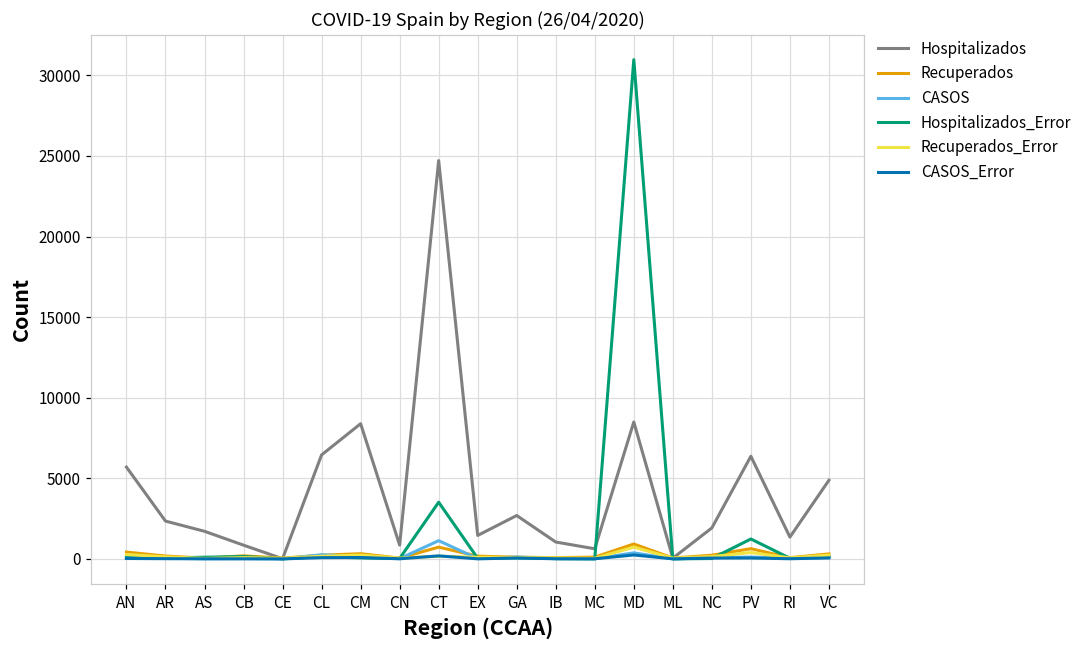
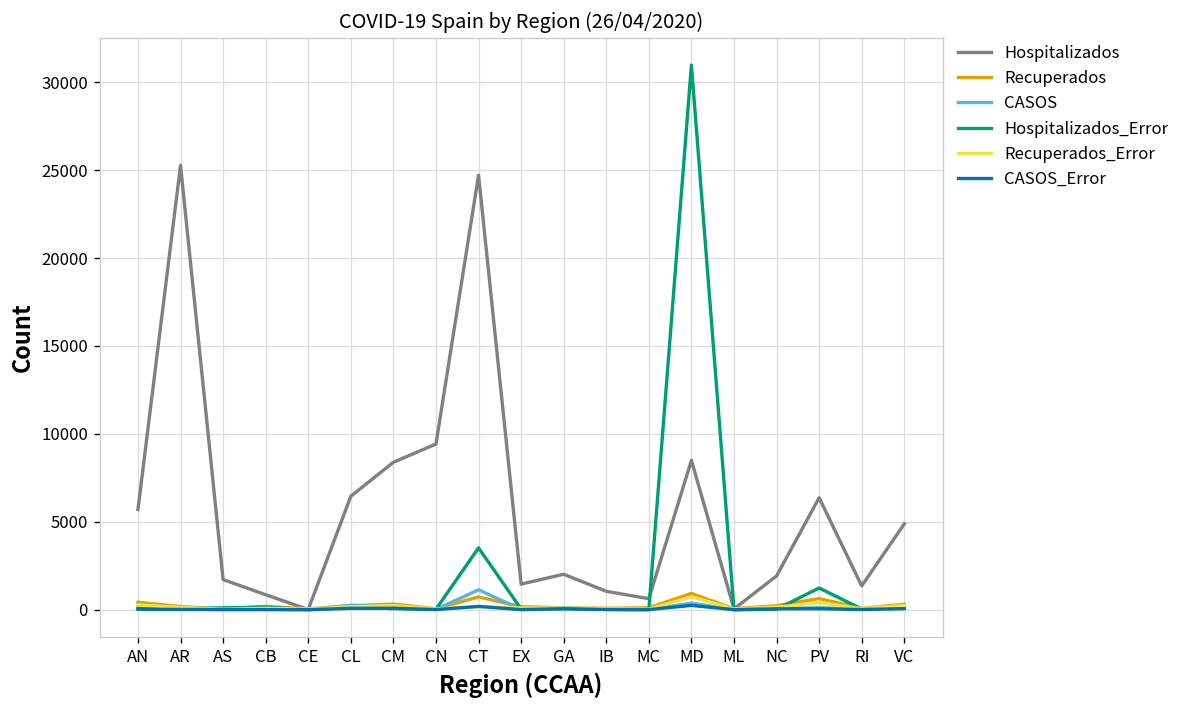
  {
    "Hospitalizados": {
      "AN": 5700,
-     "AR": 2300,
+     "AR": 25300,
      "AS": 1700,
      "CB": 900,
      "CL": 6500,
      "CM": 8400,
-     "CN": 900,
+     "CN": 9400,
      "CT": 24700,
      "EX": 1500,
-     "GA": 2700,
+     "GA": 2000,
      "IB": 1000,
      "MC": 600,
      "MD": 8500,
      "NC": 1900,
      "PV": 6400,
      "RI": 1400,
      "VC": 4900
    },
    "Recuperados": {
      "CT": 700,
      "MD": 900,
      "PV": 600
    },
    "CASOS": {
      "CT": 1100
    },
    "Hospitalizados_Error": {
      "CT": 3500,
      "MD": 31000,
      "PV": 1200
    },
    "Recuperados_Error": {
      "MD": 700,
      "PV": 400
    }
  }
